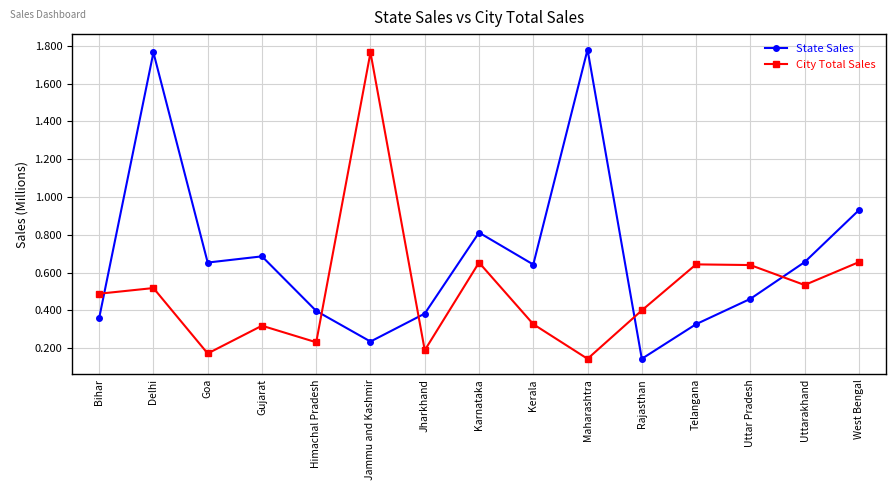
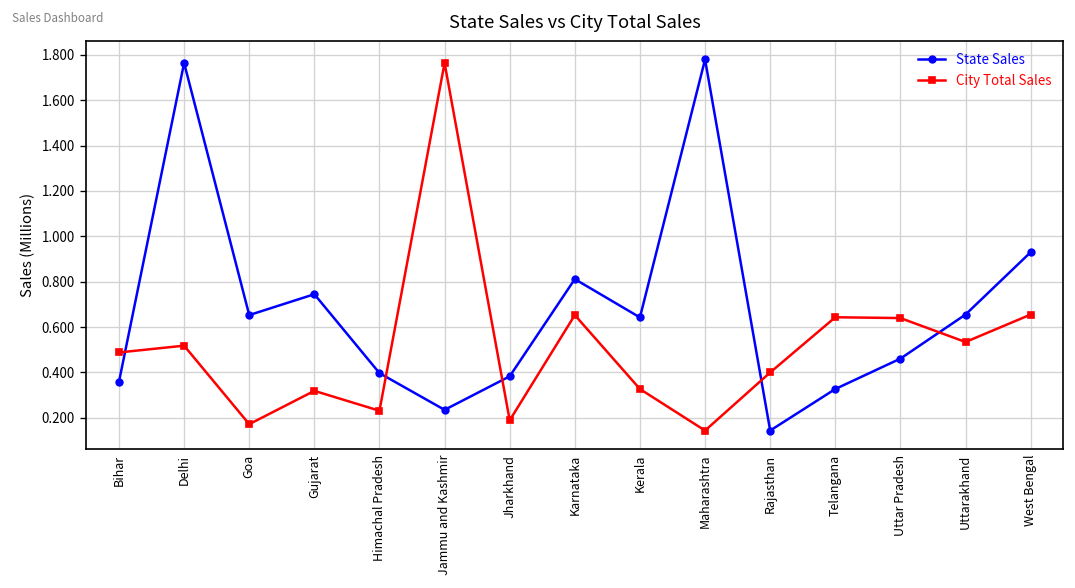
  {
    "State Sales": {
      "Bihar": 0.36,
      "Delhi": 1.76,
      "Goa": 0.65,
-     "Gujarat": 0.69,
+     "Gujarat": 0.74,
      "Himachal Pradesh": 0.40,
      "Jammu and Kashmir": 0.23,
      "Jharkhand": 0.38,
      "Karnataka": 0.81,
      "Kerala": 0.64,
      "Maharashtra": 1.78,
      "Rajasthan": 0.14,
      "Telangana": 0.33,
      "Uttar Pradesh": 0.46,
      "Uttarakhand": 0.66,
      "West Bengal": 0.93
    },
    "City Total Sales": {
      "Bihar": 0.49,
      "Delhi": 0.52,
      "Goa": 0.17,
      "Gujarat": 0.32,
      "Himachal Pradesh": 0.23,
      "Jammu and Kashmir": 1.76,
      "Jharkhand": 0.19,
      "Karnataka": 0.65,
      "Kerala": 0.33,
      "Maharashtra": 0.14,
      "Rajasthan": 0.40,
      "Telangana": 0.64,
      "Uttar Pradesh": 0.64,
      "Uttarakhand": 0.53,
      "West Bengal": 0.66
    }
  }
